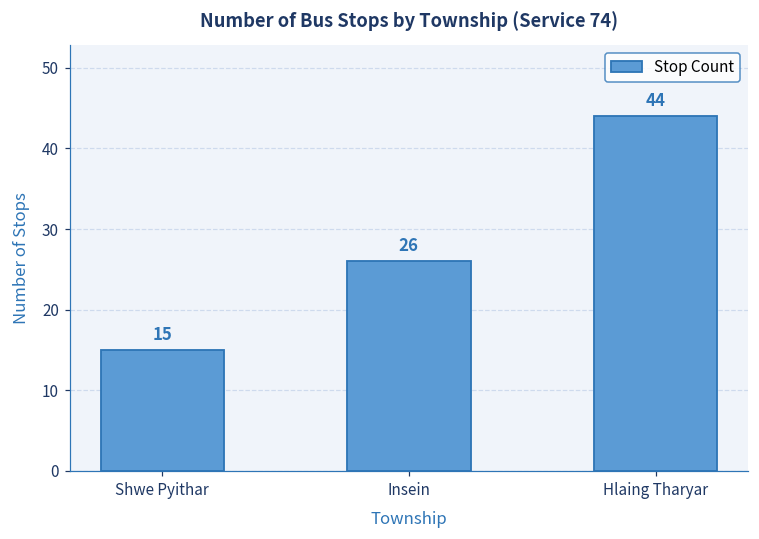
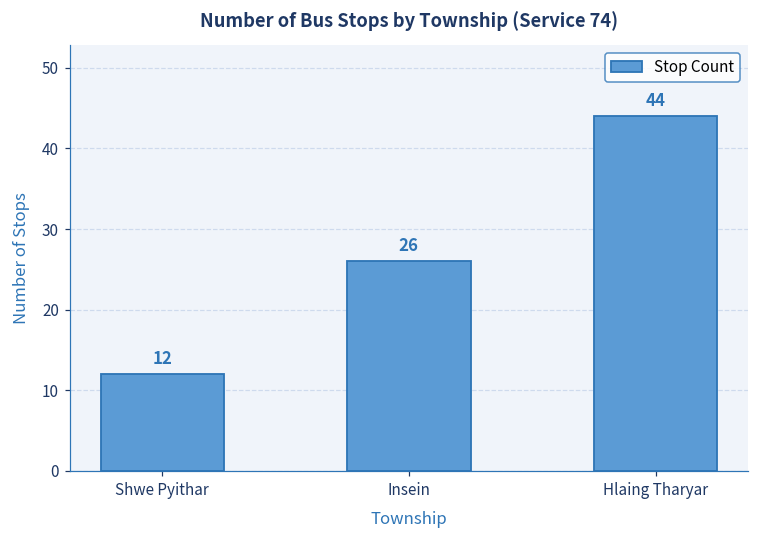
  {
-   "Shwe Pyithar": 15,
+   "Shwe Pyithar": 12,
    "Insein": 26,
    "Hlaing Tharyar": 44
  }
